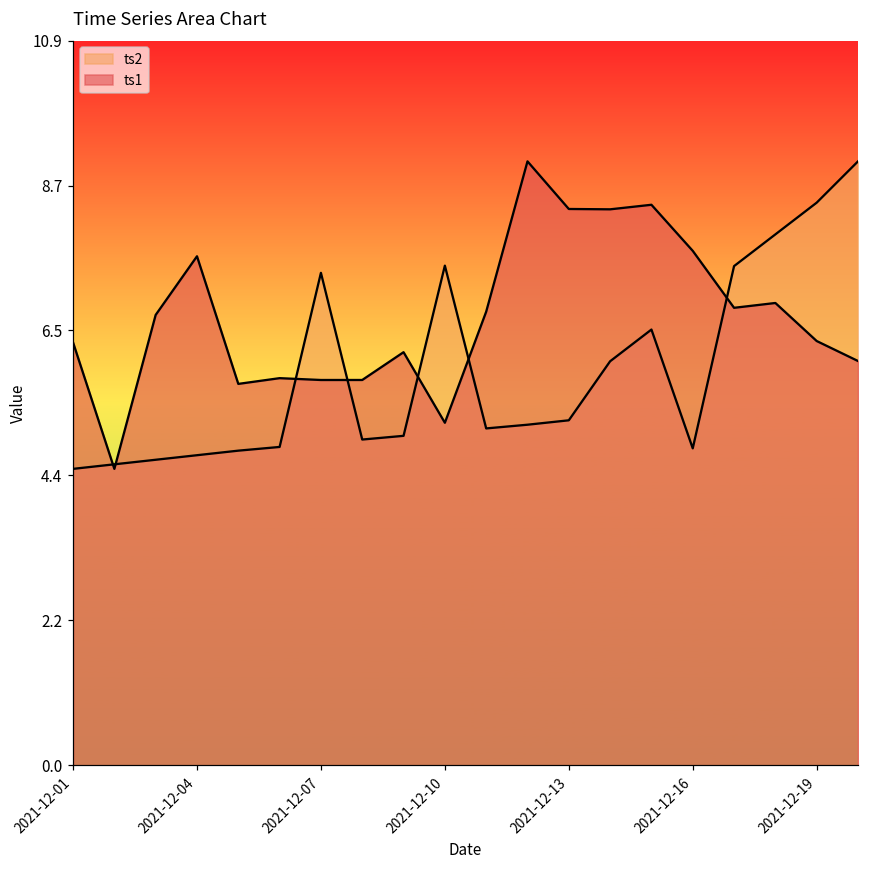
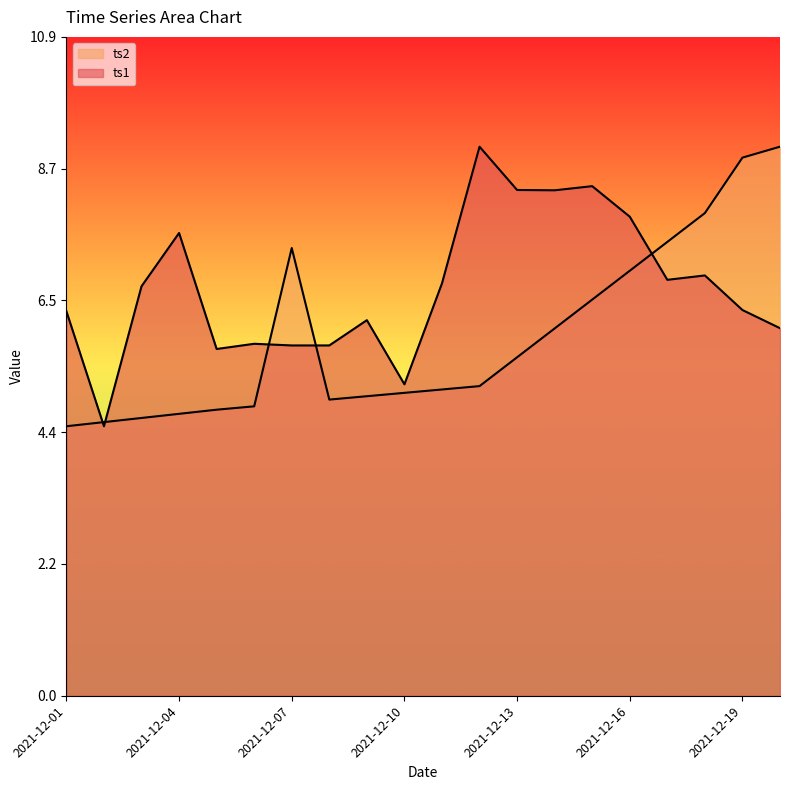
  {
    "ts2": {
      "2021-12-01": 4.5,
      "2021-12-04": 4.7,
      "2021-12-07": 7.4,
-     "2021-12-10": 7.5,
-     "2021-12-13": 5.2,
-     "2021-12-16": 4.8,
-     "2021-12-19": 8.5
+     "2021-12-10": 5.0,
+     "2021-12-13": 5.6,
+     "2021-12-16": 7.0,
+     "2021-12-19": 8.9
    },
    "ts1": {
      "2021-12-01": 6.4,
      "2021-12-04": 7.7,
      "2021-12-07": 5.8,
      "2021-12-10": 5.2,
      "2021-12-13": 8.4,
-     "2021-12-16": 7.7,
+     "2021-12-16": 7.9,
      "2021-12-19": 6.4
    }
  }
